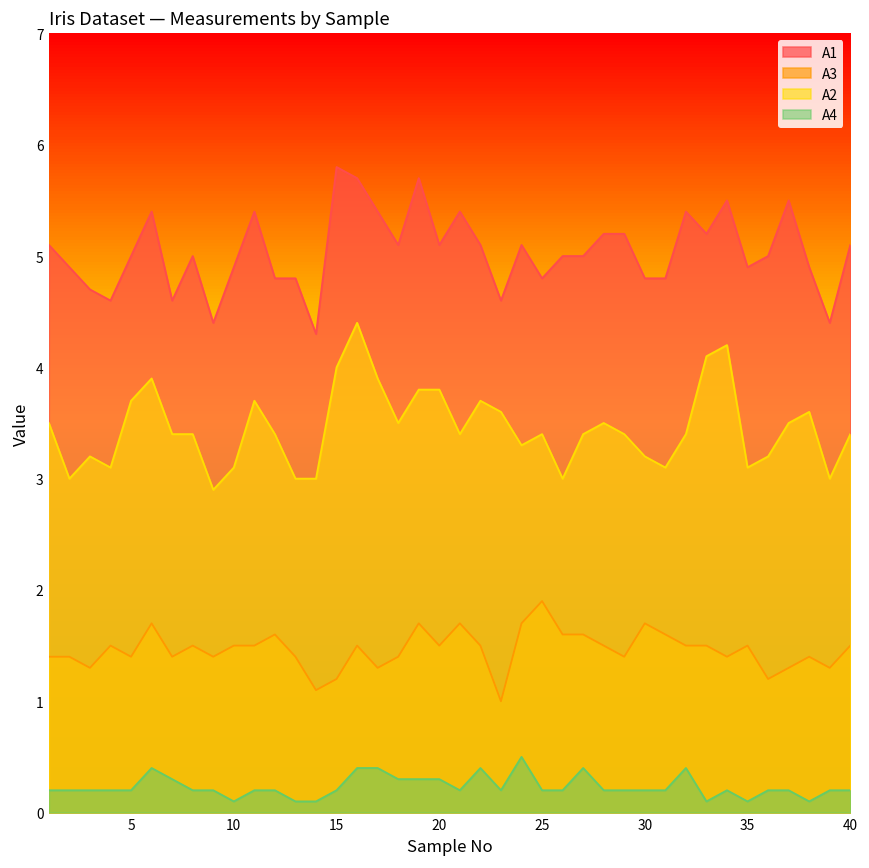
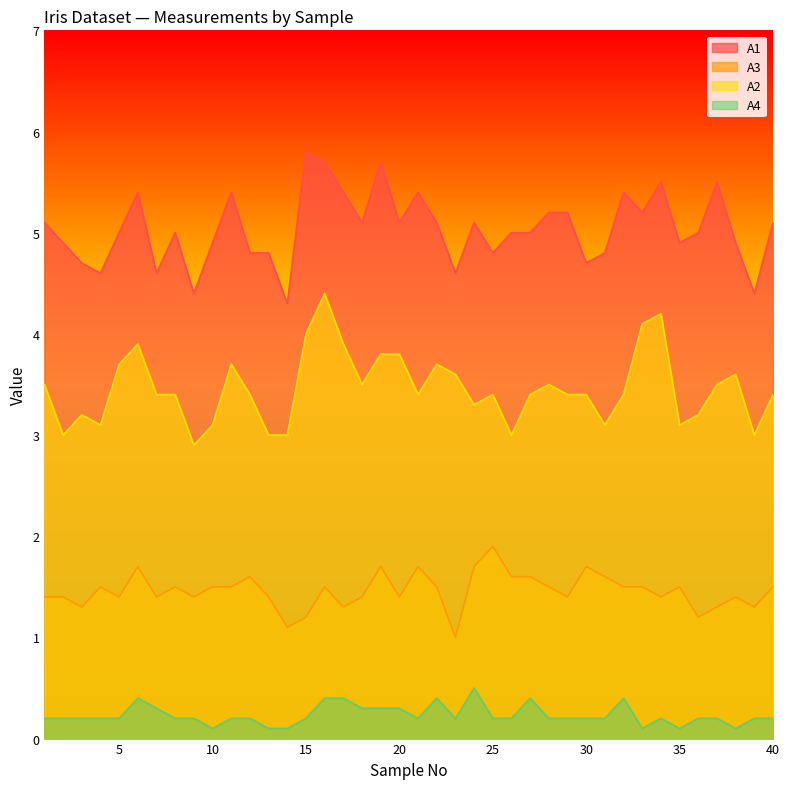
  {
    "A1": {
      "5": 5.0,
      "10": 4.9,
      "15": 5.8,
      "20": 5.1,
      "25": 4.8,
-     "30": 4.8,
+     "30": 4.7,
      "35": 4.9,
      "40": 5.1
    },
    "A3": {
      "5": 1.4,
      "10": 1.5,
      "15": 1.2,
-     "20": 1.5,
+     "20": 1.4,
      "25": 1.9,
      "30": 1.7,
      "35": 1.5,
      "40": 1.5
    },
    "A2": {
      "5": 3.7,
      "10": 3.1,
      "15": 4.0,
      "20": 3.8,
      "25": 3.4,
-     "30": 3.2,
+     "30": 3.4,
      "35": 3.1,
      "40": 3.4
    },
    "A4": {
      "5": 0.2,
      "10": 0.1,
      "15": 0.2,
      "20": 0.3,
      "25": 0.2,
      "30": 0.2,
      "35": 0.1,
      "40": 0.2
    }
  }
